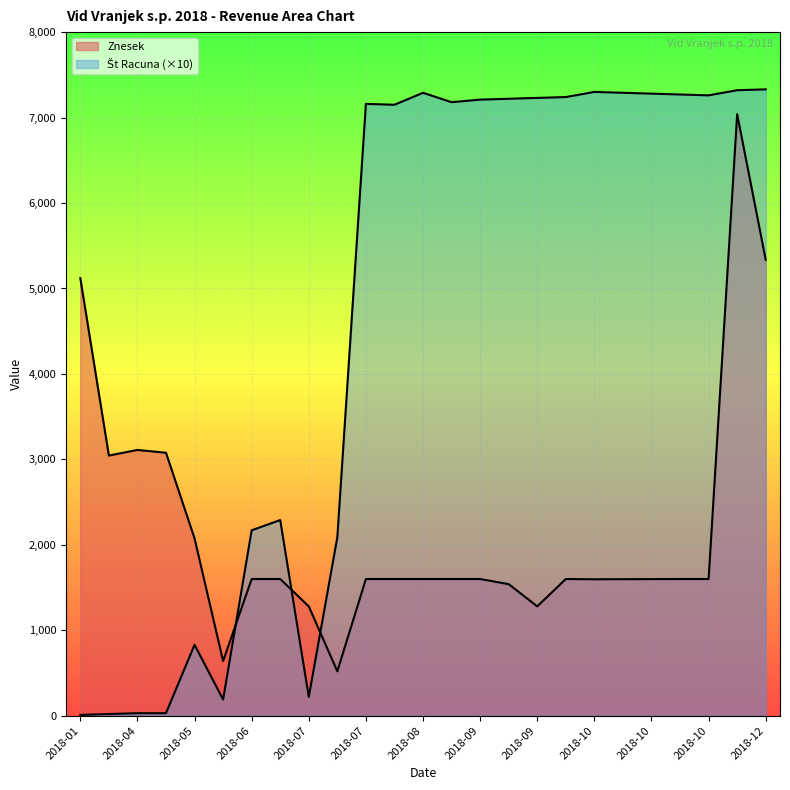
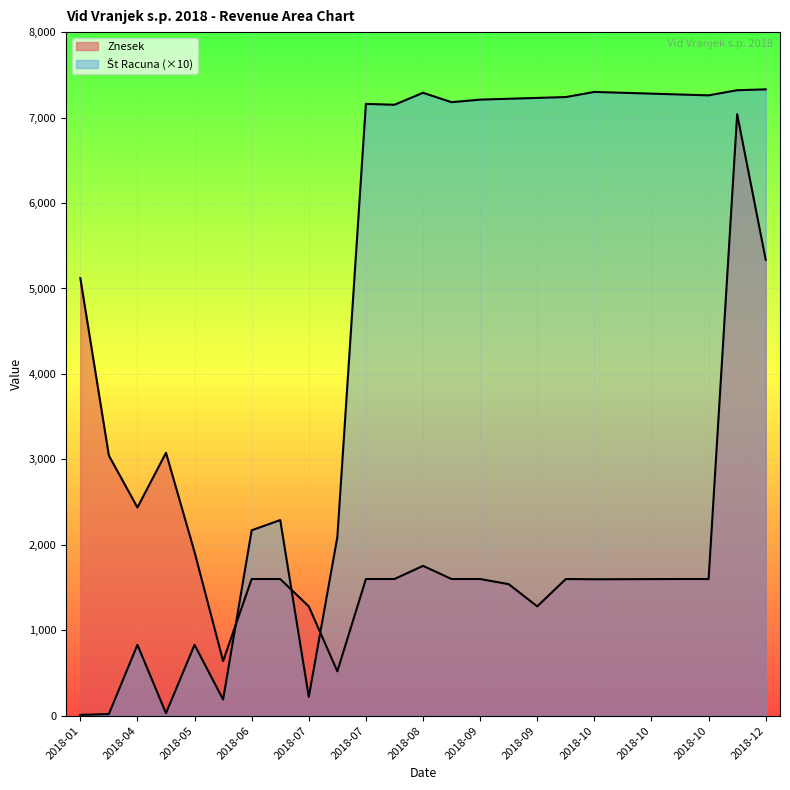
  {
    "Znesek": {
      "2018-01": "5,100",
-     "2018-04": "3,100",
-     "2018-05": "2,100",
+     "2018-04": "2,400",
+     "2018-05": "1,900",
      "2018-06": "1,600",
-     "2018-08": "1,600",
+     "2018-08": "1,800",
      "2018-12": "5,300"
    },
    "Št Racuna (×10)": {
      "2018-01": "0",
-     "2018-04": "0",
+     "2018-04": "800",
      "2018-05": "800",
      "2018-06": "2,200",
      "2018-08": "7,300",
      "2018-12": "7,300"
    }
  }
